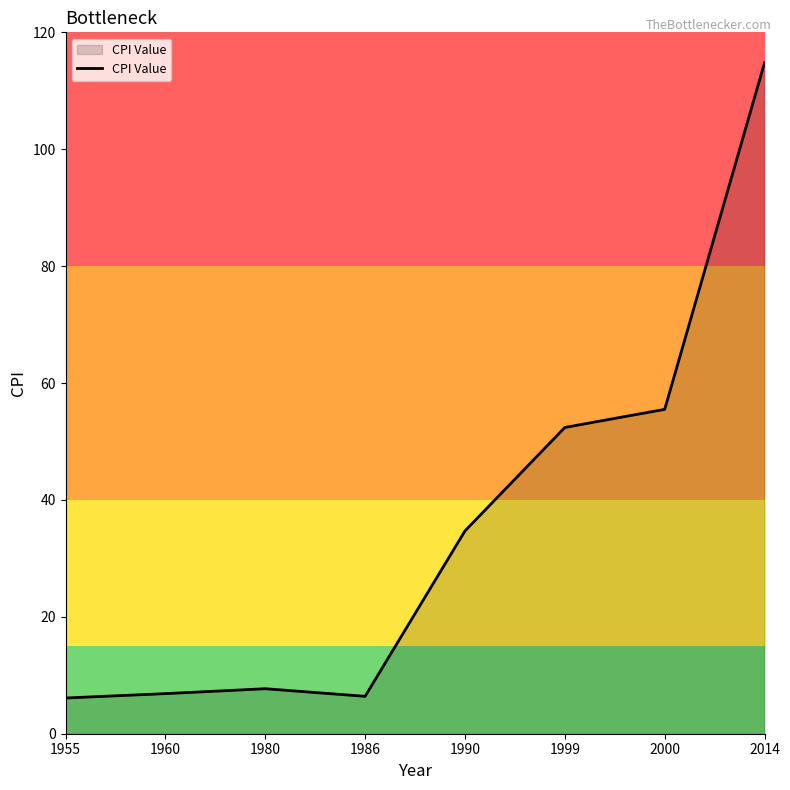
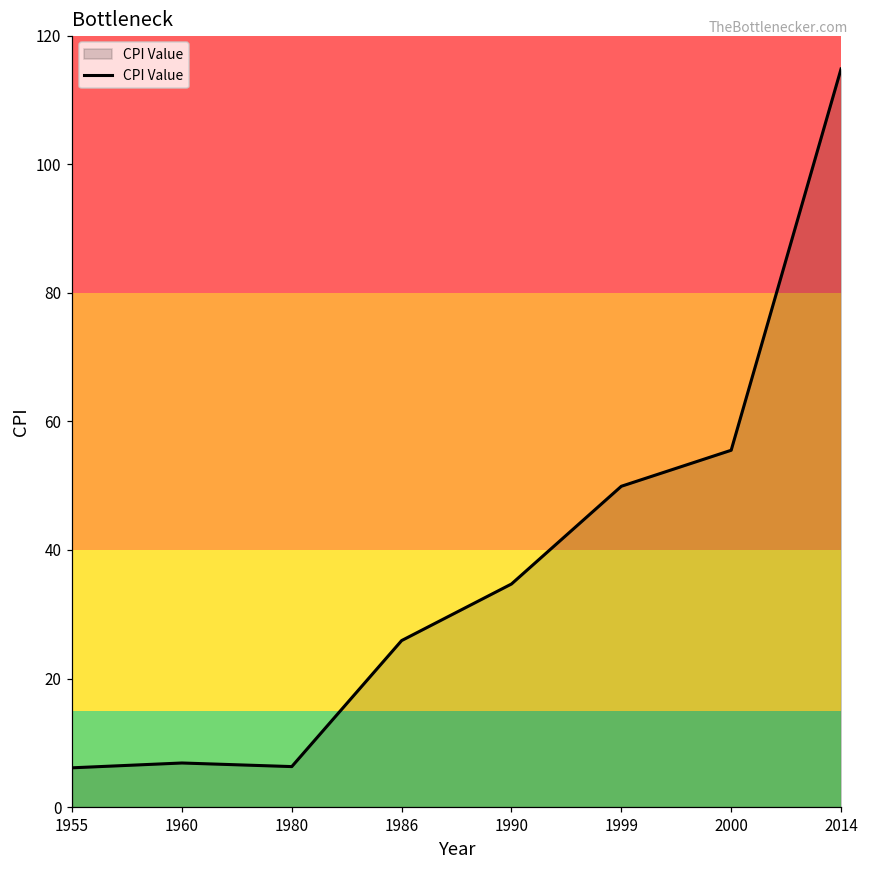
  {
    "1955": 6,
    "1960": 7,
-   "1980": 8,
-   "1986": 6,
+   "1980": 6,
+   "1986": 26,
    "1990": 35,
-   "1999": 52,
+   "1999": 50,
    "2000": 56,
    "2014": 115
  }
